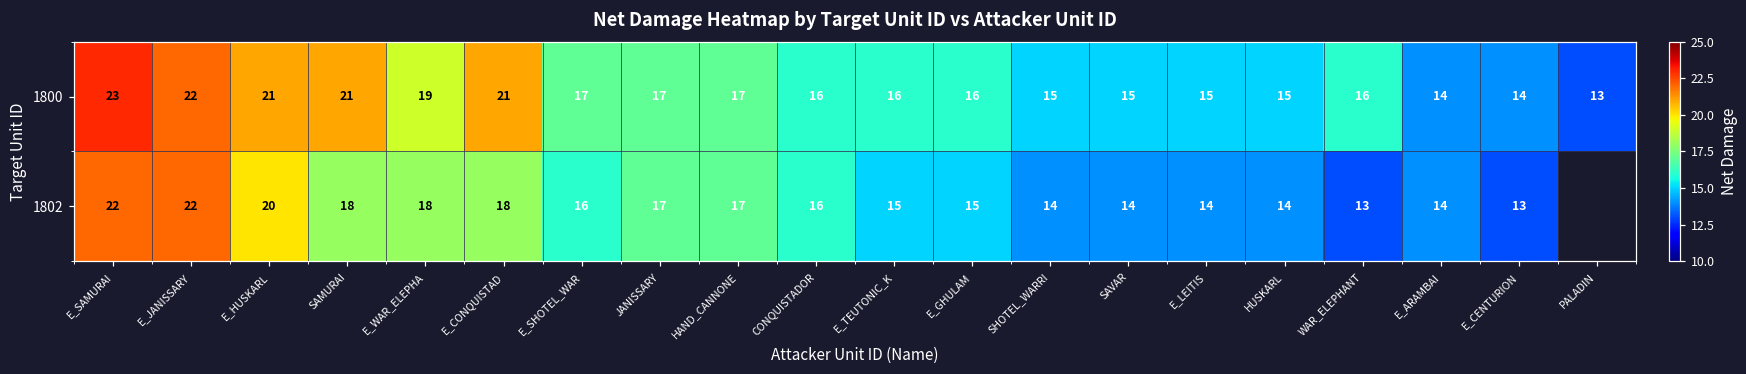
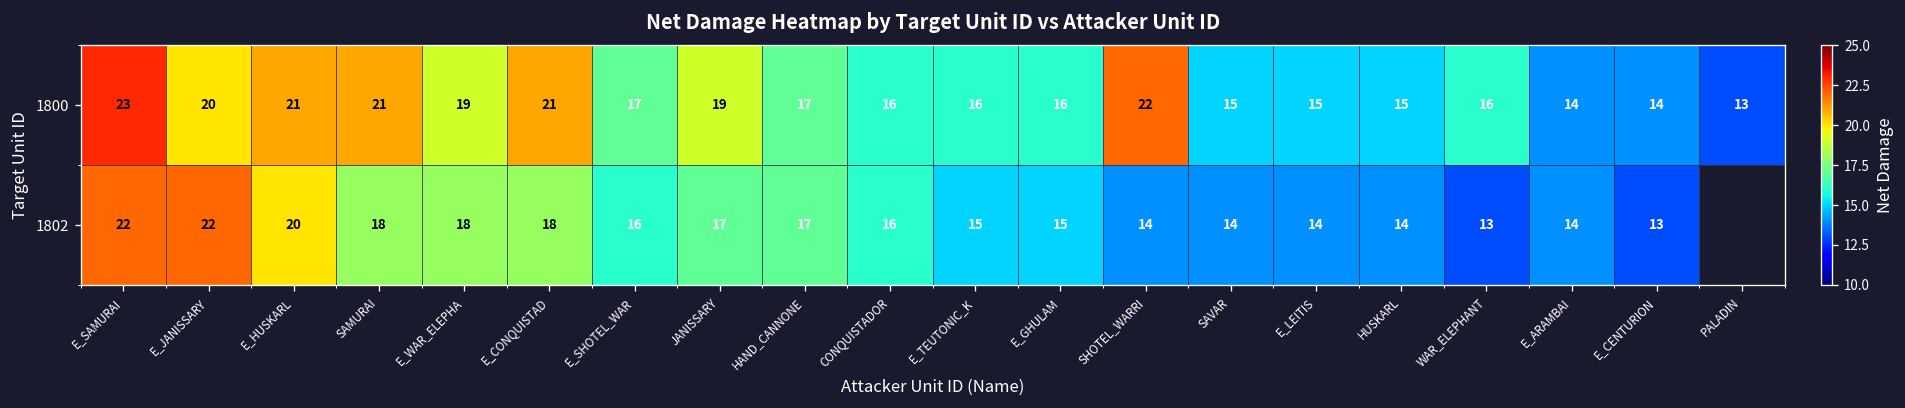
  {
    "1800": {
      "E_SAMURAI": 23,
-     "E_JANISSARY": 22,
+     "E_JANISSARY": 20,
      "E_HUSKARL": 21,
      "SAMURAI": 21,
      "E_WAR_ELEPHA": 19,
      "E_CONQUISTAD": 21,
      "E_SHOTEL_WAR": 17,
-     "JANISSARY": 17,
+     "JANISSARY": 19,
      "HAND_CANNONE": 17,
      "CONQUISTADOR": 16,
      "E_TEUTONIC_K": 16,
      "E_GHULAM": 16,
-     "SHOTEL_WARRI": 15,
+     "SHOTEL_WARRI": 22,
      "SAVAR": 15,
      "E_LEITIS": 15,
      "HUSKARL": 15,
      "WAR_ELEPHANT": 16,
      "E_ARAMBAI": 14,
      "E_CENTURION": 14,
      "PALADIN": 13
    },
    "1802": {
      "E_SAMURAI": 22,
      "E_JANISSARY": 22,
      "E_HUSKARL": 20,
      "SAMURAI": 18,
      "E_WAR_ELEPHA": 18,
      "E_CONQUISTAD": 18,
      "E_SHOTEL_WAR": 16,
      "JANISSARY": 17,
      "HAND_CANNONE": 17,
      "CONQUISTADOR": 16,
      "E_TEUTONIC_K": 15,
      "E_GHULAM": 15,
      "SHOTEL_WARRI": 14,
      "SAVAR": 14,
      "E_LEITIS": 14,
      "HUSKARL": 14,
      "WAR_ELEPHANT": 13,
      "E_ARAMBAI": 14,
      "E_CENTURION": 13
    }
  }
